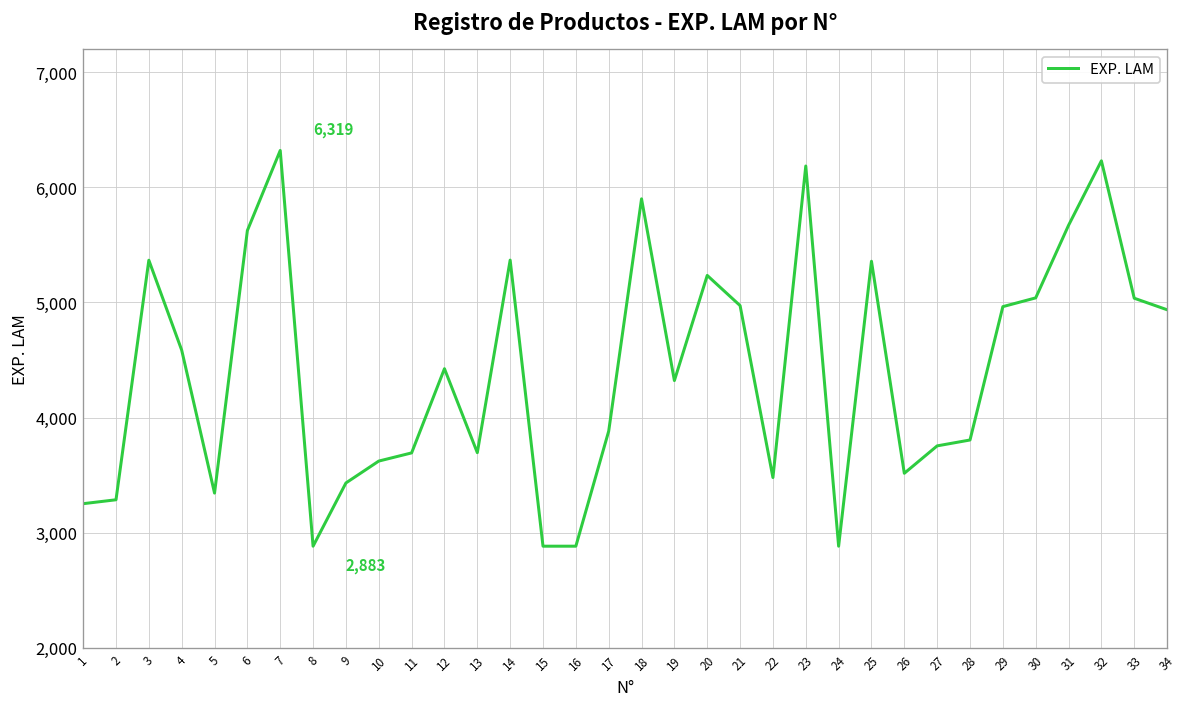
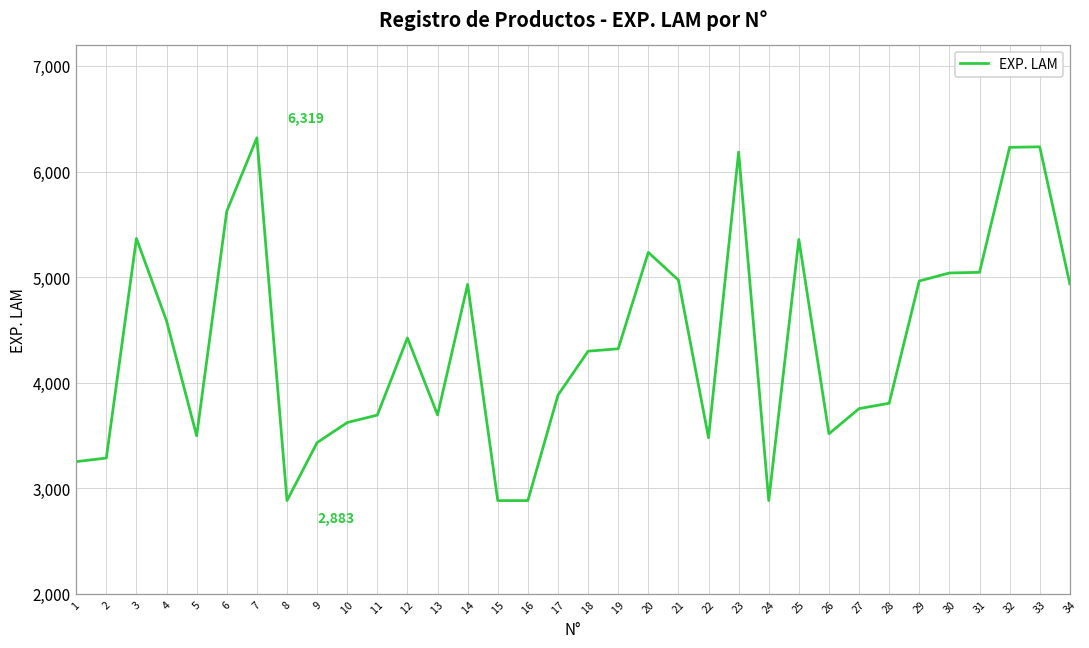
  {
    "1": "3,300",
    "2": "3,300",
    "3": "5,400",
    "4": "4,600",
-   "5": "3,300",
+   "5": "3,500",
    "6": "5,600",
    "7": "6,300",
    "8": "2,900",
    "9": "3,400",
    "10": "3,600",
    "11": "3,700",
    "12": "4,400",
    "13": "3,700",
-   "14": "5,400",
+   "14": "4,900",
    "15": "2,900",
    "16": "2,900",
    "17": "3,900",
-   "18": "5,900",
+   "18": "4,300",
    "19": "4,300",
    "20": "5,200",
    "21": "5,000",
    "22": "3,500",
    "23": "6,200",
    "24": "2,900",
    "25": "5,400",
    "26": "3,500",
    "27": "3,800",
    "28": "3,800",
    "29": "5,000",
    "30": "5,000",
-   "31": "5,700",
+   "31": "5,000",
    "32": "6,200",
-   "33": "5,000",
+   "33": "6,200",
    "34": "4,900"
  }
